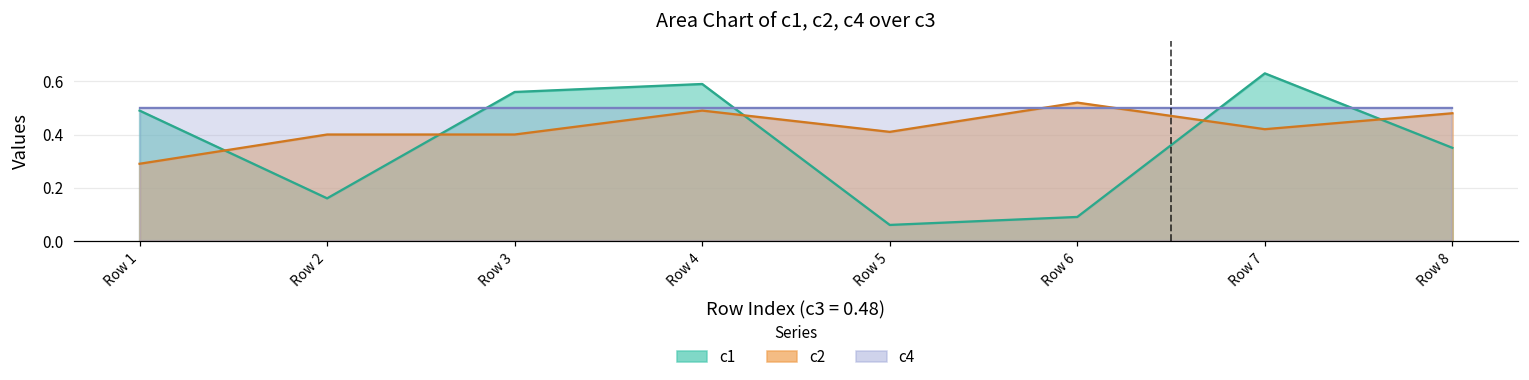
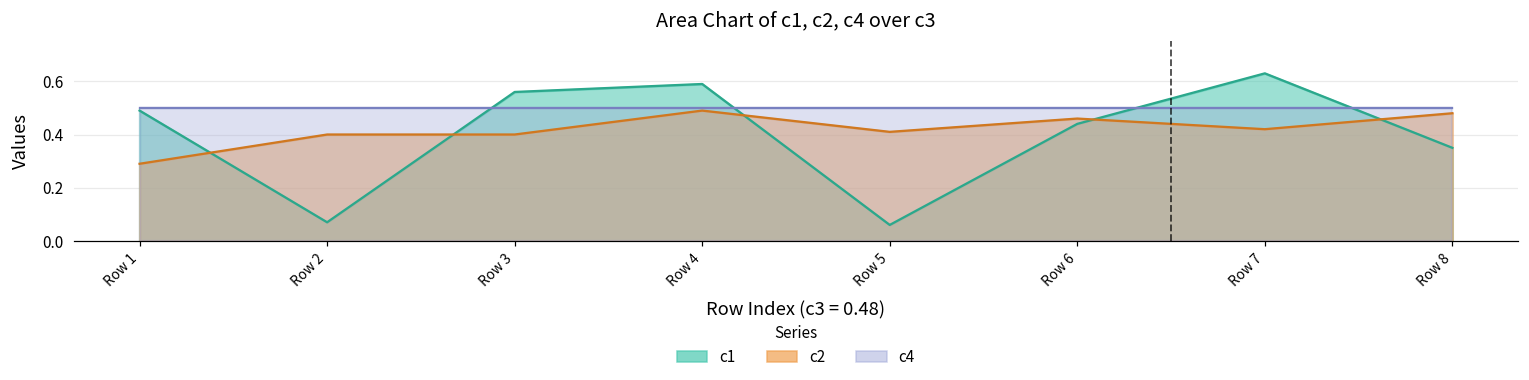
  {
    "c1": {
-     "Row 2": 0.16,
+     "Row 2": 0.07,
      "Row 3": 0.56,
      "Row 4": 0.59,
      "Row 5": 0.06,
-     "Row 6": 0.09,
+     "Row 6": 0.44,
      "Row 7": 0.63,
      "Row 8": 0.35
    },
    "c2": {
      "Row 1": 0.29,
      "Row 2": 0.40,
      "Row 3": 0.40,
      "Row 5": 0.41,
-     "Row 6": 0.52,
+     "Row 6": 0.46,
      "Row 7": 0.42,
      "Row 8": 0.48
    },
    "c4": {
      "Row 2": 0.50,
      "Row 3": 0.50,
      "Row 5": 0.50,
      "Row 6": 0.50,
      "Row 7": 0.50,
      "Row 8": 0.50
    }
  }
